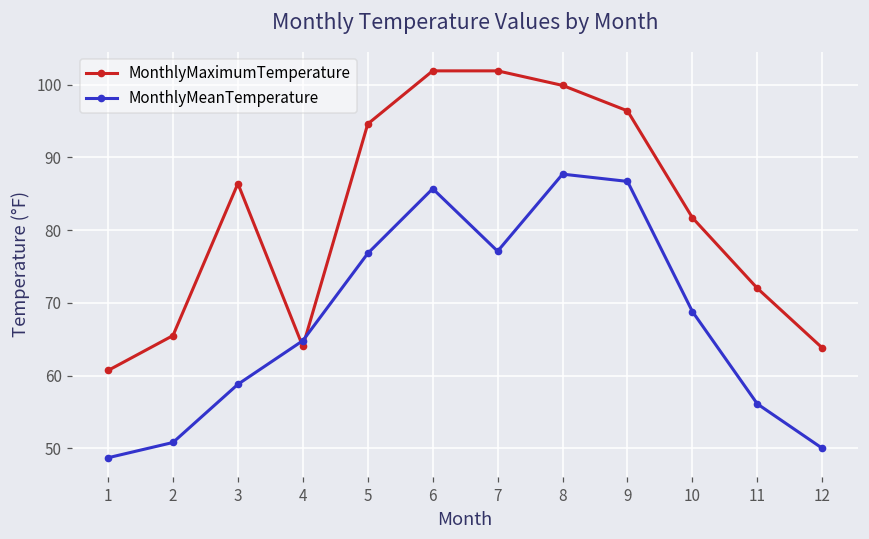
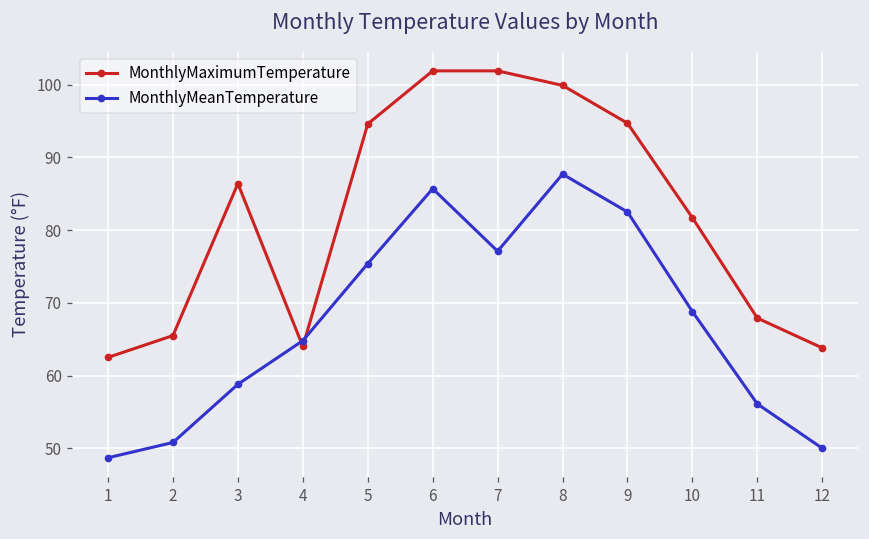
  {
    "MonthlyMaximumTemperature": {
-     "1": 61,
+     "1": 63,
      "2": 66,
      "3": 86,
      "4": 64,
      "5": 95,
      "6": 102,
      "7": 102,
      "8": 100,
-     "9": 96,
+     "9": 95,
      "10": 82,
-     "11": 72,
+     "11": 68,
      "12": 64
    },
    "MonthlyMeanTemperature": {
      "1": 49,
      "2": 51,
      "3": 59,
      "4": 65,
-     "5": 77,
+     "5": 75,
      "6": 86,
      "7": 77,
      "8": 88,
-     "9": 87,
+     "9": 83,
      "10": 69,
      "11": 56,
      "12": 50
    }
  }
